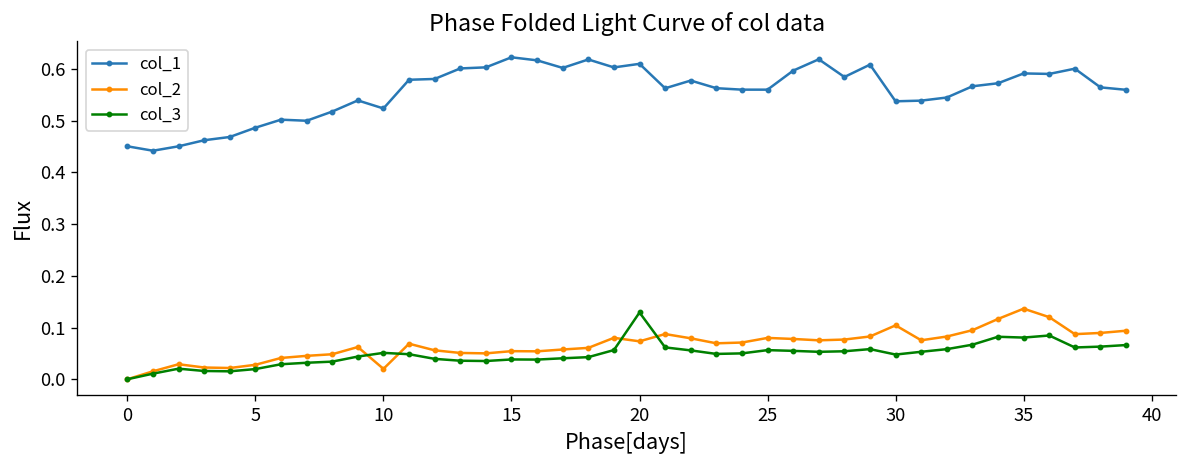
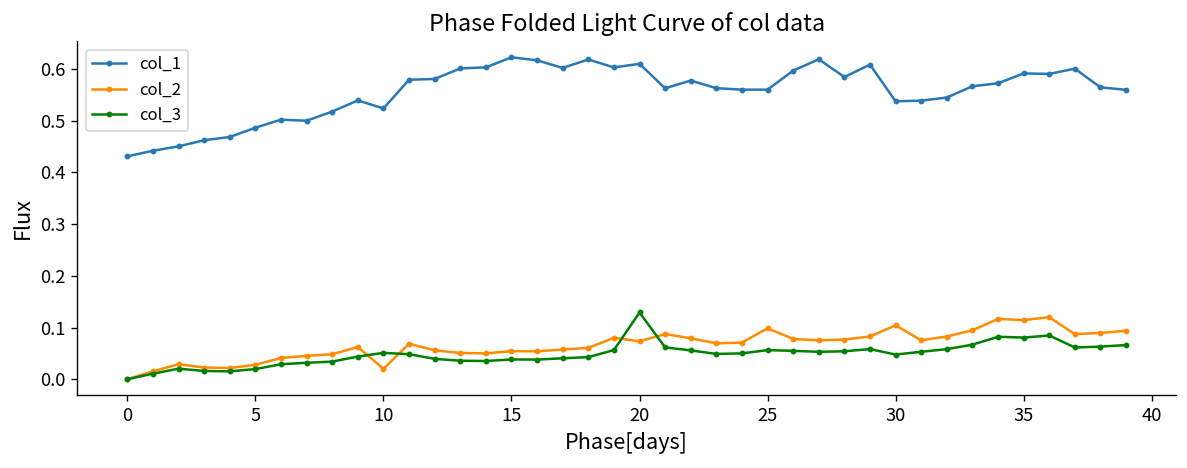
  {
    "col_1": {
-     "0": 0.45,
+     "0": 0.43,
      "5": 0.49,
      "10": 0.52,
      "15": 0.62,
      "20": 0.61,
      "25": 0.56,
      "30": 0.54,
      "35": 0.59
    },
    "col_2": {
      "5": 0.03,
      "10": 0.02,
      "15": 0.05,
      "20": 0.07,
-     "25": 0.08,
+     "25": 0.10,
      "30": 0.10,
-     "35": 0.14
+     "35": 0.11
    },
    "col_3": {
      "5": 0.02,
      "10": 0.05,
      "15": 0.04,
      "20": 0.13,
      "25": 0.06,
      "30": 0.05,
      "35": 0.08
    }
  }
